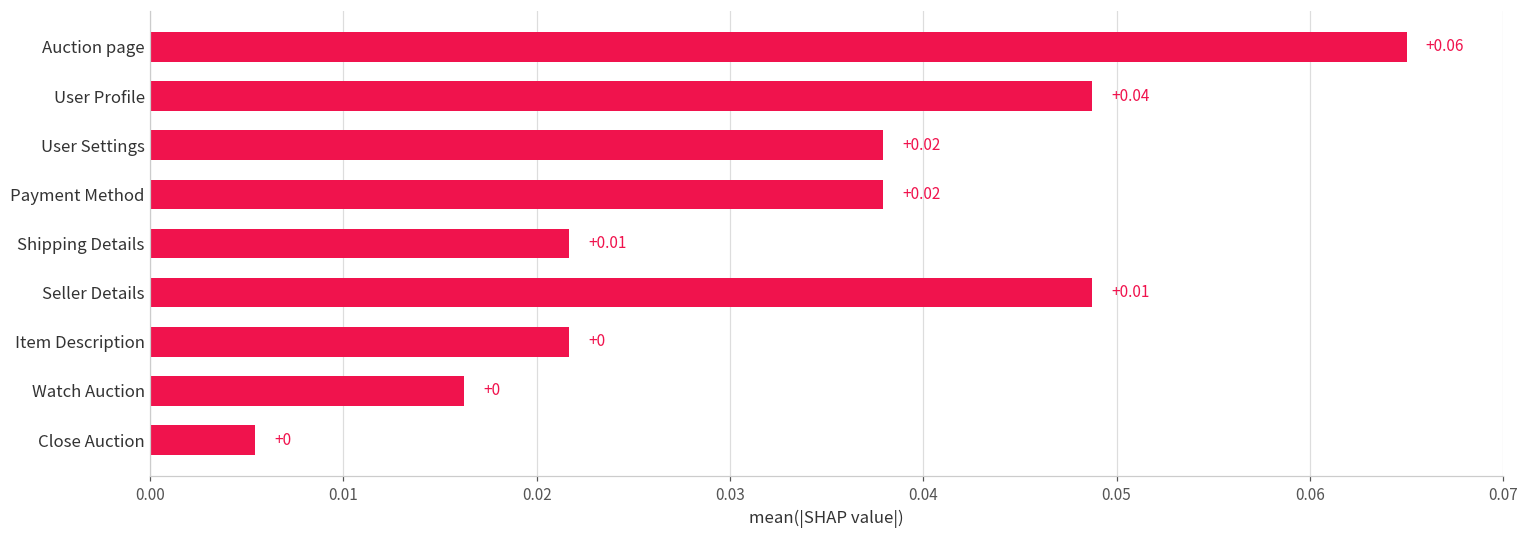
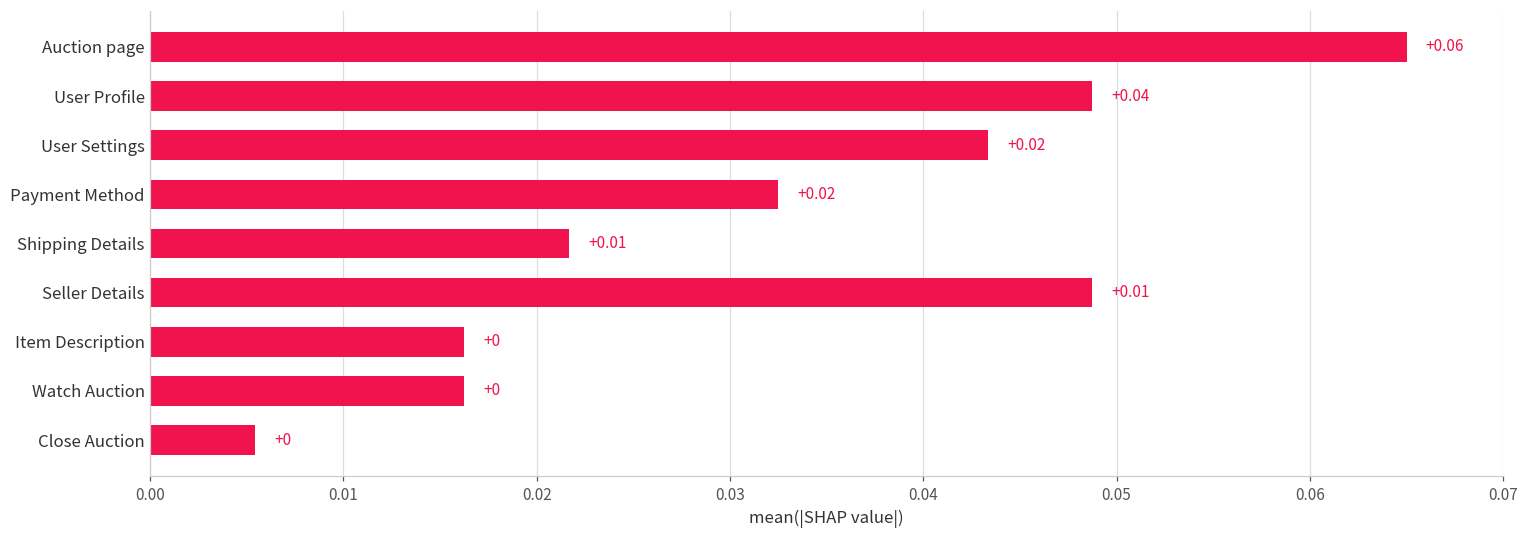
  {
-   "User Settings": 0.0379,
-   "Payment Method": 0.0379,
-   "Item Description": 0.0217
+   "User Settings": 0.0433,
+   "Payment Method": 0.0325,
+   "Item Description": 0.0163
  }
